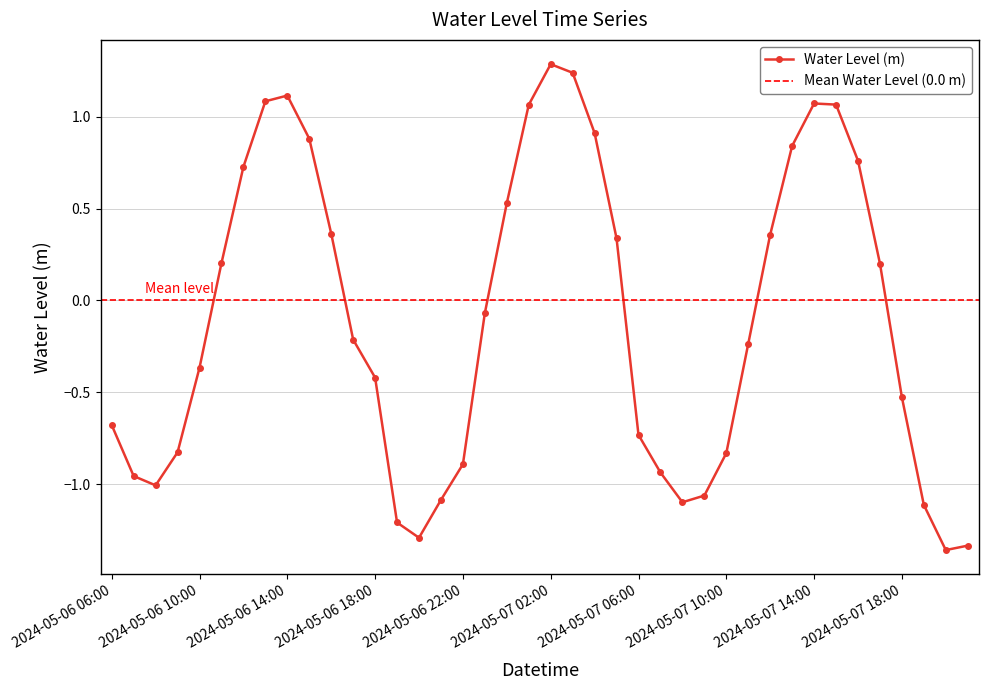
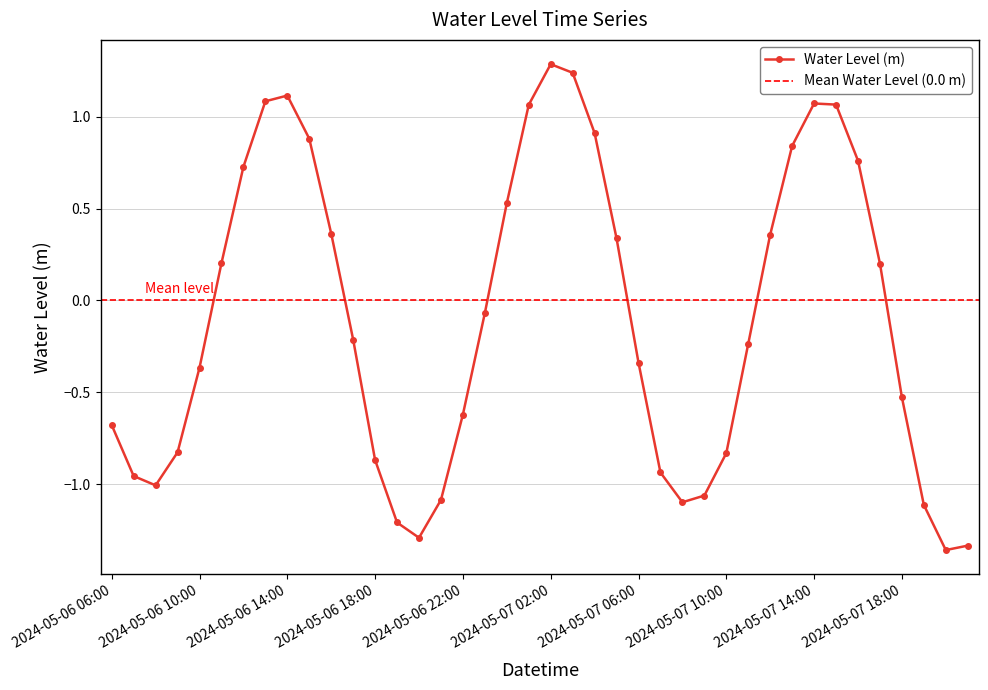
  {
    "2024-05-06 06:00": -0.68,
    "2024-05-06 10:00": -0.37,
    "2024-05-06 14:00": 1.11,
-   "2024-05-06 18:00": -0.42,
-   "2024-05-06 22:00": -0.89,
+   "2024-05-06 18:00": -0.87,
+   "2024-05-06 22:00": -0.62,
    "2024-05-07 02:00": 1.29,
-   "2024-05-07 06:00": -0.73,
+   "2024-05-07 06:00": -0.34,
    "2024-05-07 10:00": -0.83,
    "2024-05-07 14:00": 1.07,
    "2024-05-07 18:00": -0.53
  }
